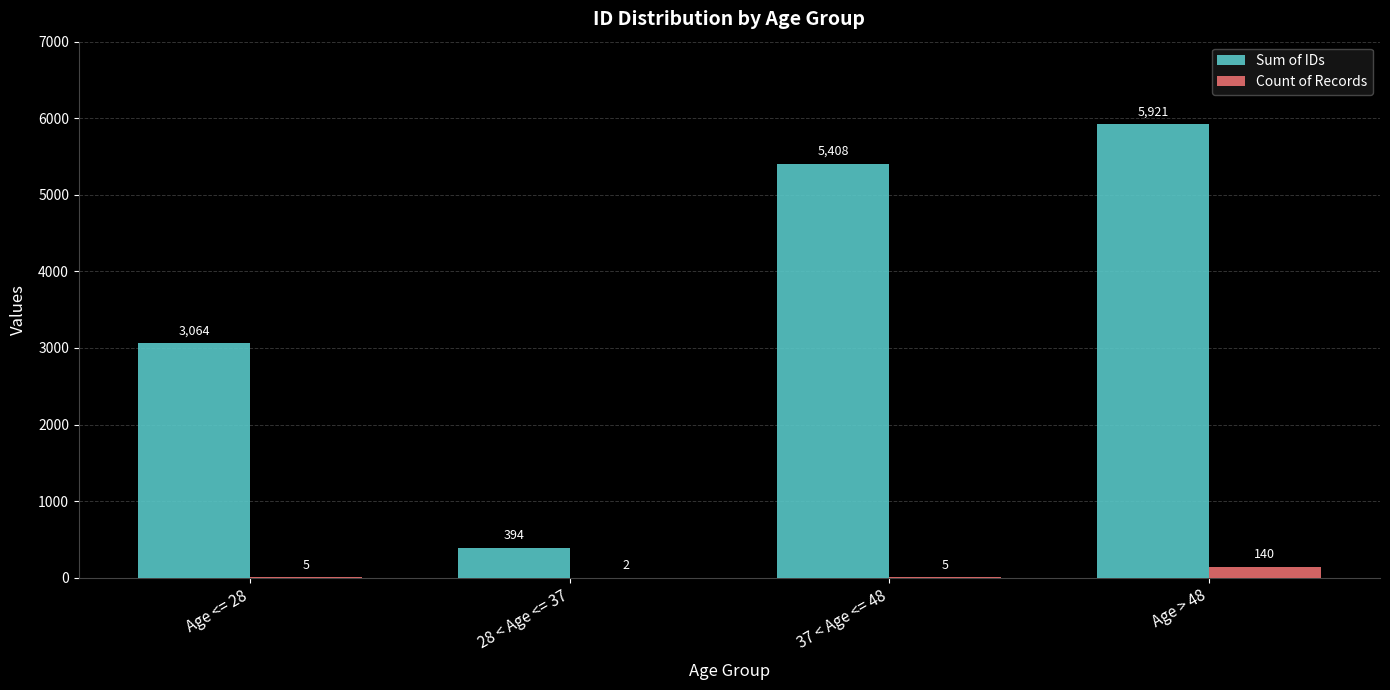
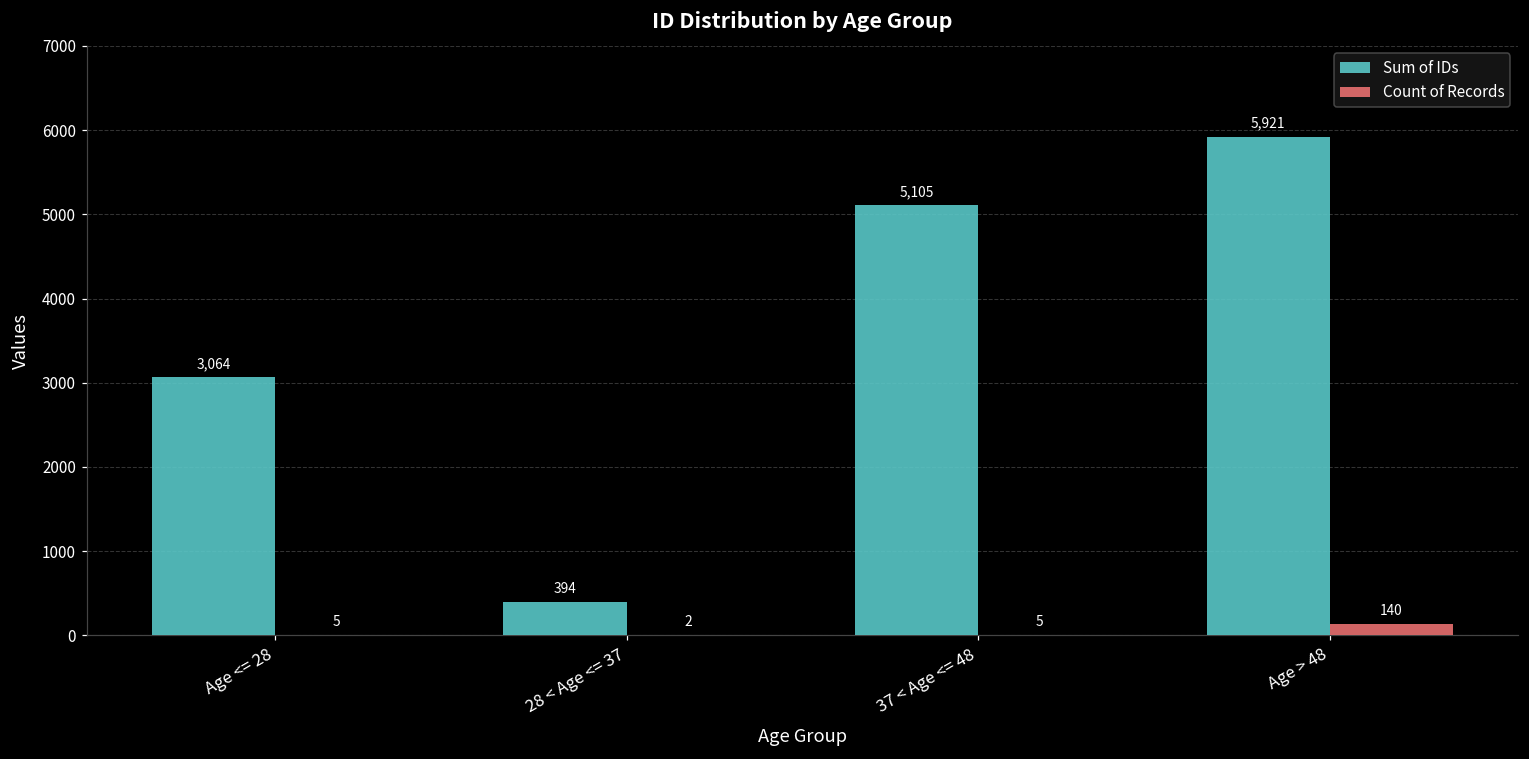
  {
    "Sum of IDs": {
      "Age <= 28": "3,064",
      "28 < Age <= 37": "394",
-     "37 < Age <= 48": "5,408",
+     "37 < Age <= 48": "5,105",
      "Age > 48": "5,921"
    },
    "Count of Records": {
      "Age <= 28": "5",
      "28 < Age <= 37": "2",
      "37 < Age <= 48": "5",
      "Age > 48": "140"
    }
  }
